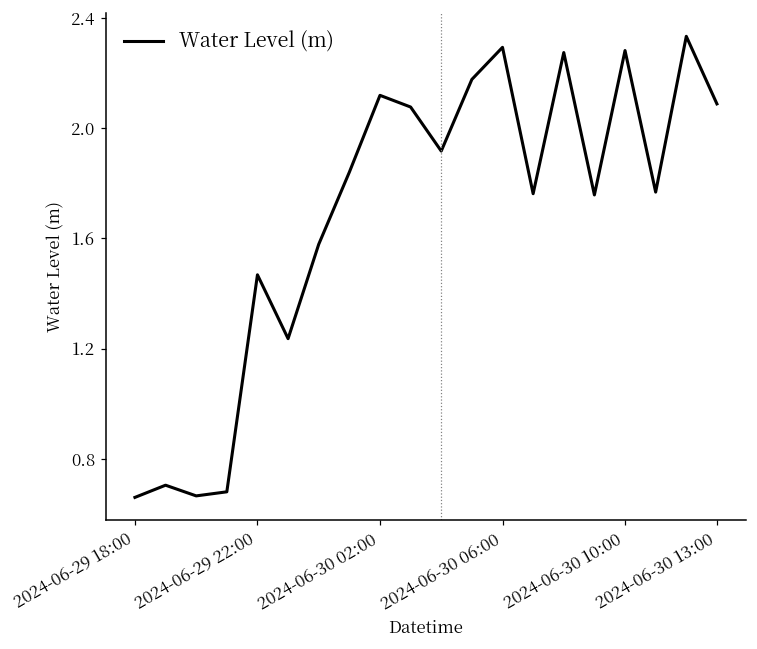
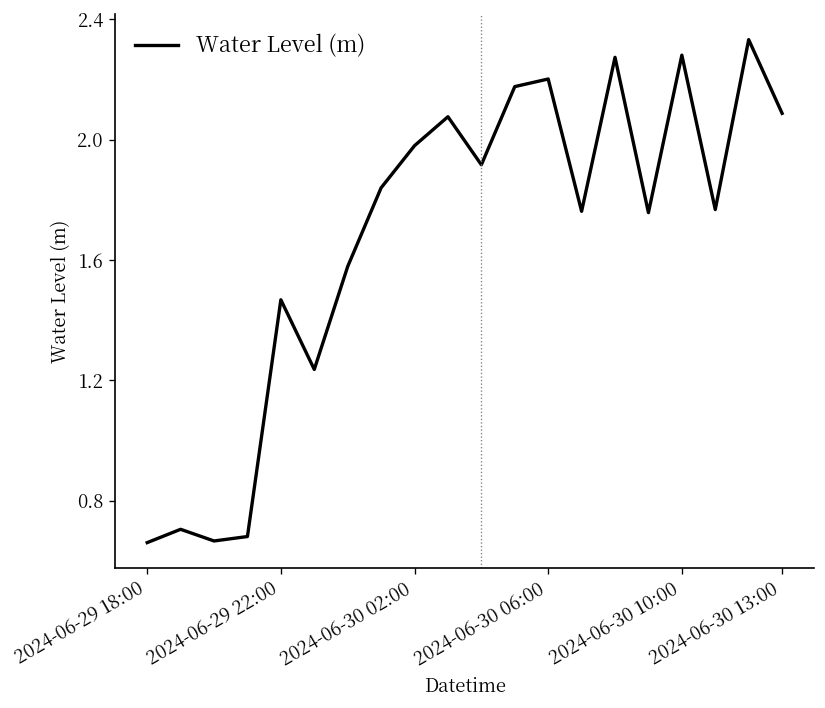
  {
    "2024-06-29 18:00": 0.66,
    "2024-06-29 22:00": 1.47,
-   "2024-06-30 02:00": 2.12,
-   "2024-06-30 06:00": 2.29,
+   "2024-06-30 02:00": 1.98,
+   "2024-06-30 06:00": 2.20,
    "2024-06-30 10:00": 2.28,
    "2024-06-30 13:00": 2.09
  }
